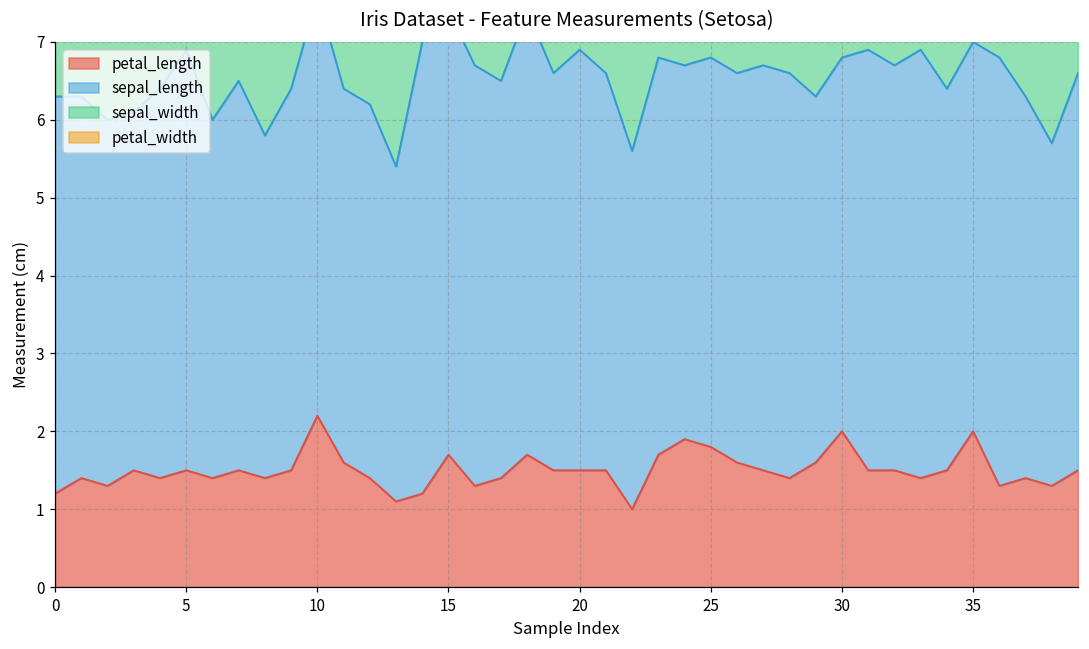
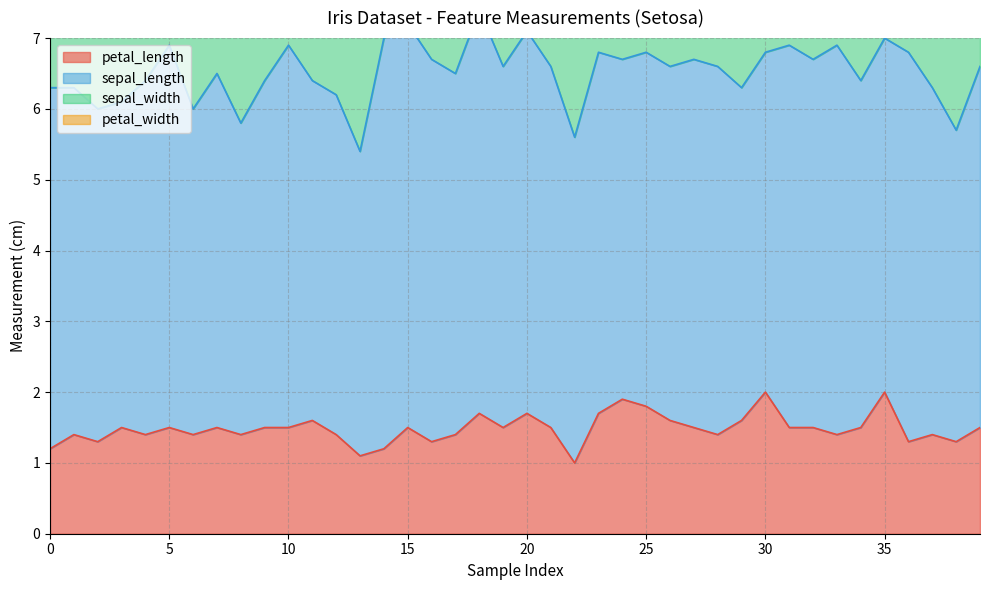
  {
    "petal_length": {
      "0": 1.2,
      "5": 1.5,
-     "10": 2.2,
-     "15": 1.7,
-     "20": 1.5,
+     "10": 1.5,
+     "15": 1.5,
+     "20": 1.7,
      "25": 1.8,
      "30": 2.0,
      "35": 2.0
    },
    "sepal_length": {
      "0": 5.1,
      "25": 5.0,
      "30": 4.8,
      "35": 5.0
    }
  }
